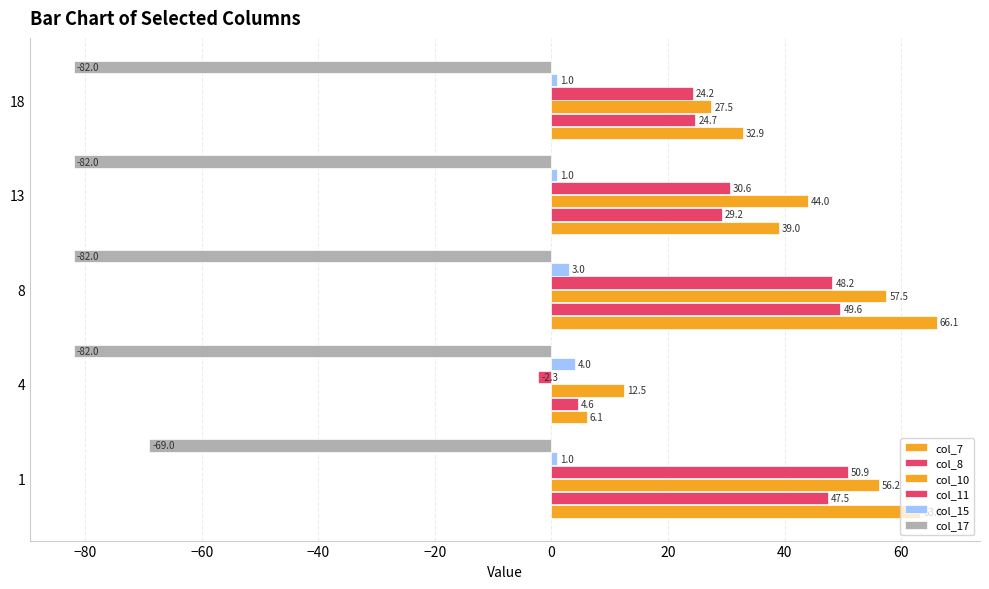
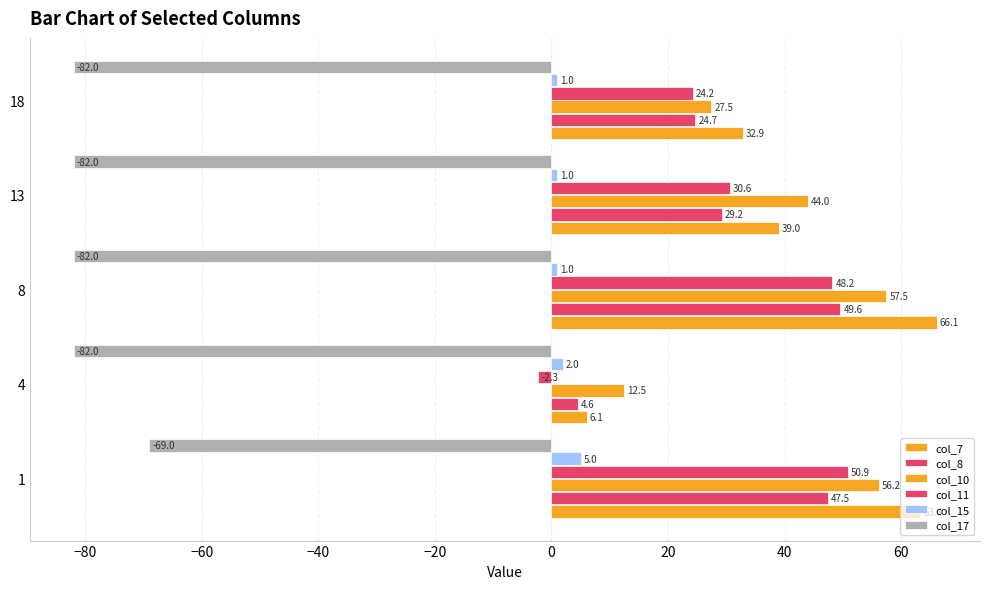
  {
    "col_15": {
      "18": 1.0,
      "13": 1.0,
-     "8": 3.0,
-     "4": 4.0,
-     "1": 1.0
+     "8": 1.0,
+     "4": 2.0,
+     "1": 5.0
    },
    "col_17": {
      "18": -82.0,
      "13": -82.0,
      "8": -82.0,
      "4": -82.0,
      "1": -69.0
    }
  }
